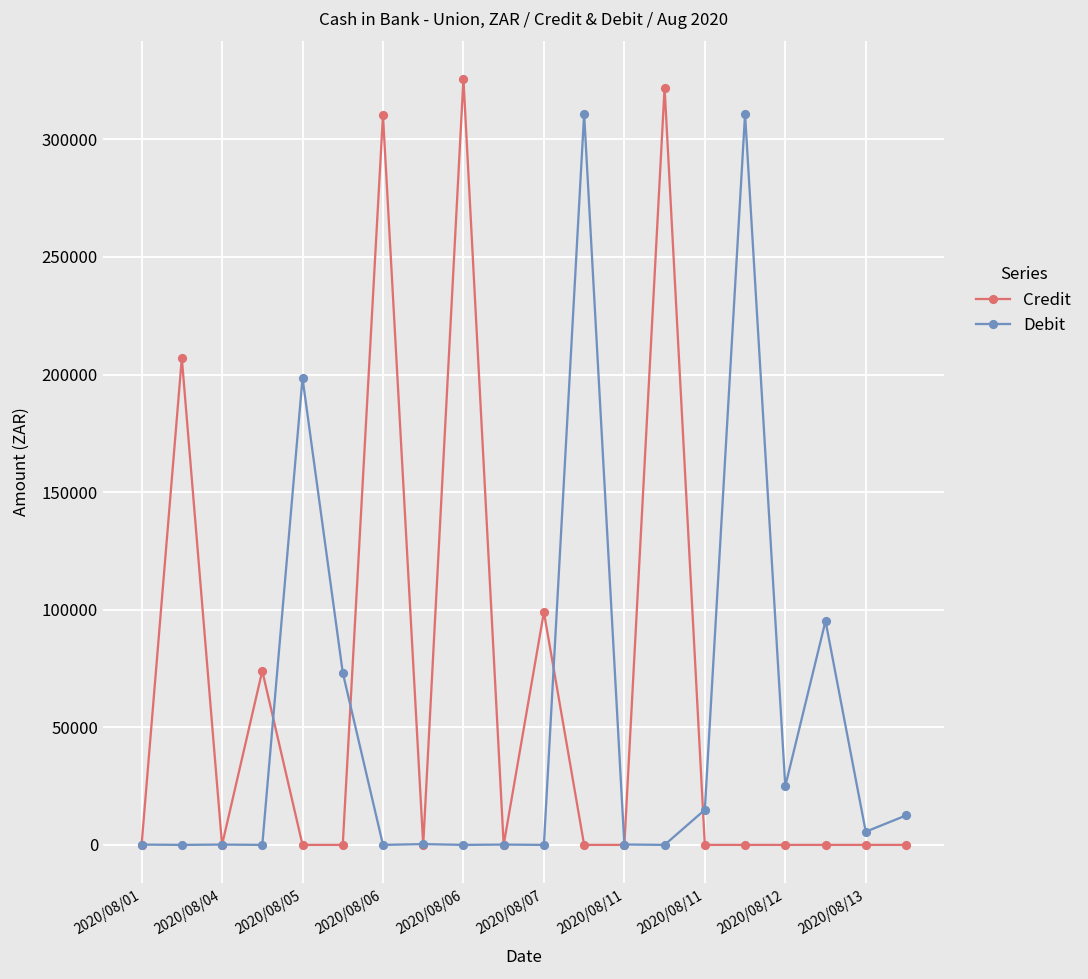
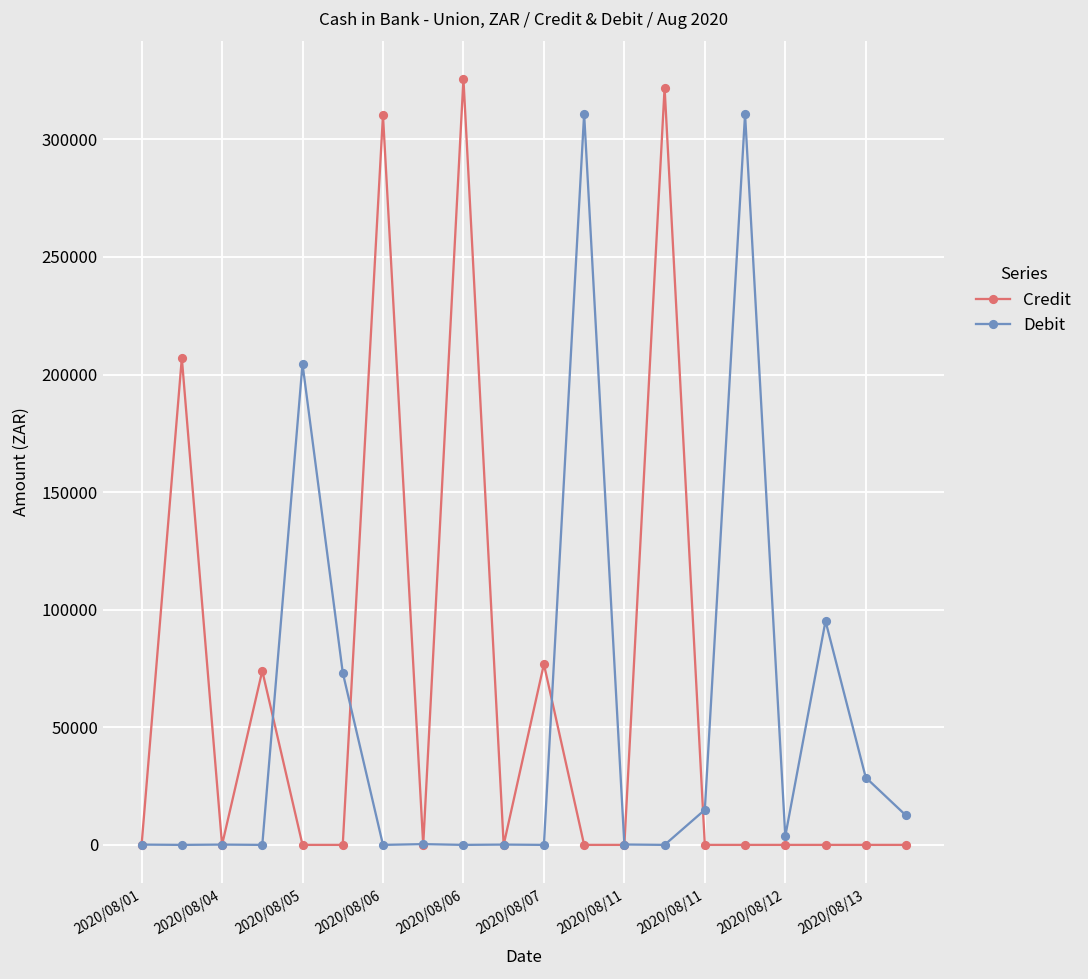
  {
    "Credit": {
      "2020/08/05": 0,
-     "2020/08/07": 99000,
+     "2020/08/07": 77000,
      "2020/08/12": 0,
      "2020/08/13": 0
    },
    "Debit": {
-     "2020/08/05": 198000,
+     "2020/08/05": 205000,
      "2020/08/07": 0,
-     "2020/08/12": 25000,
-     "2020/08/13": 6000
+     "2020/08/12": 4000,
+     "2020/08/13": 29000
    }
  }
